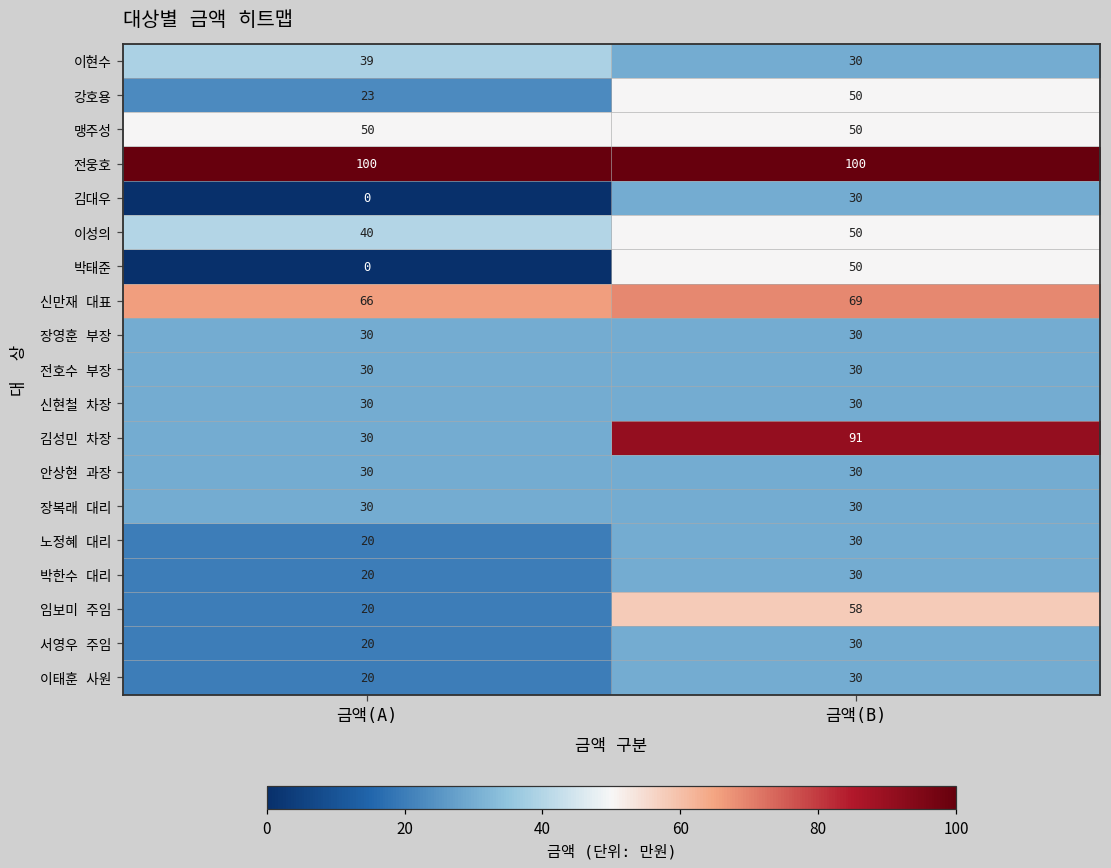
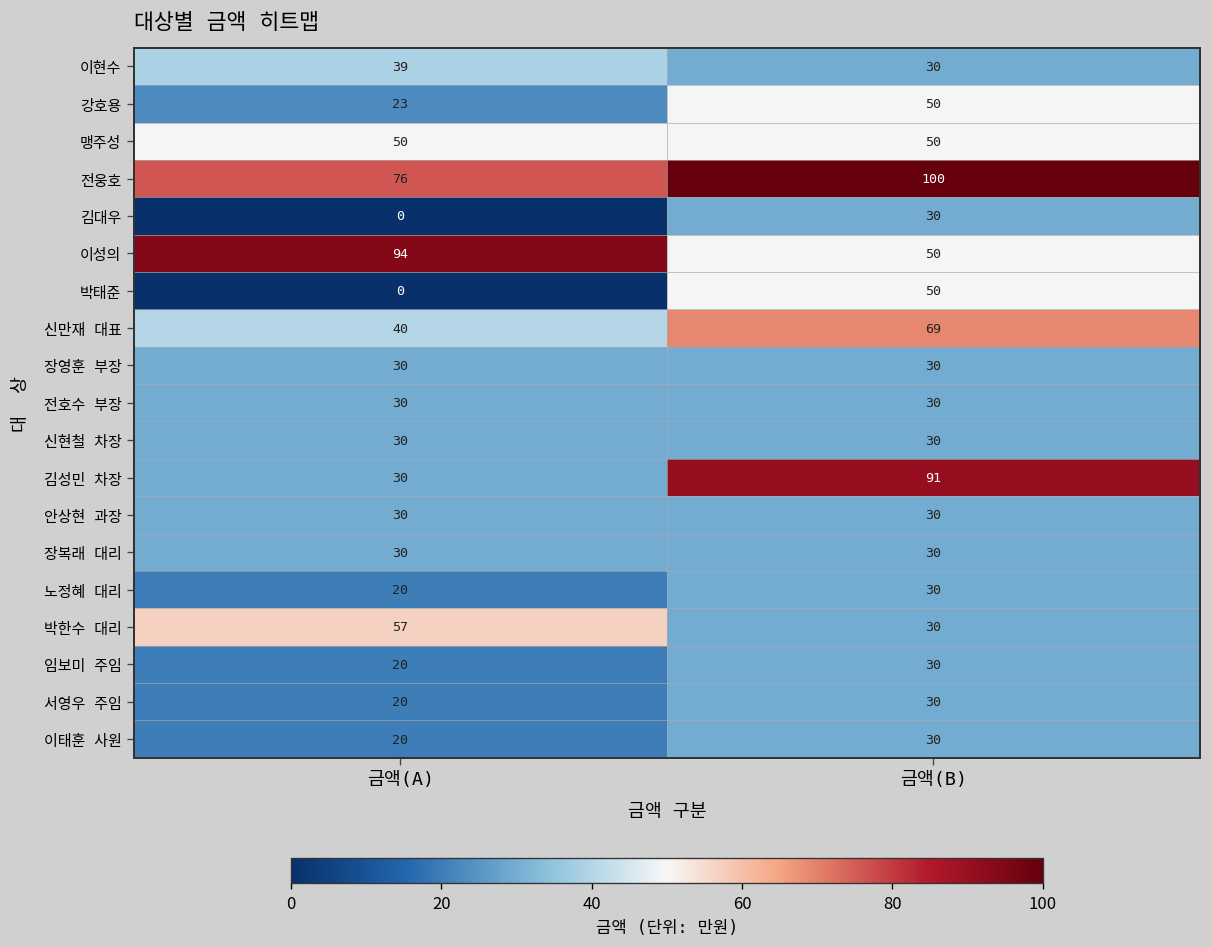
  {
    "이현수": {
      "금액(A)": 39,
      "금액(B)": 30
    },
    "강호용": {
      "금액(A)": 23,
      "금액(B)": 50
    },
    "맹주성": {
      "금액(A)": 50,
      "금액(B)": 50
    },
    "전웅호": {
-     "금액(A)": 100,
+     "금액(A)": 76,
      "금액(B)": 100
    },
    "김대우": {
      "금액(A)": 0,
      "금액(B)": 30
    },
    "이성의": {
-     "금액(A)": 40,
+     "금액(A)": 94,
      "금액(B)": 50
    },
    "박태준": {
      "금액(A)": 0,
      "금액(B)": 50
    },
    "신만재 대표": {
-     "금액(A)": 66,
+     "금액(A)": 40,
      "금액(B)": 69
    },
    "장영훈 부장": {
      "금액(A)": 30,
      "금액(B)": 30
    },
    "전호수 부장": {
      "금액(A)": 30,
      "금액(B)": 30
    },
    "신현철 차장": {
      "금액(A)": 30,
      "금액(B)": 30
    },
    "김성민 차장": {
      "금액(A)": 30,
      "금액(B)": 91
    },
    "안상현 과장": {
      "금액(A)": 30,
      "금액(B)": 30
    },
    "장복래 대리": {
      "금액(A)": 30,
      "금액(B)": 30
    },
    "노정혜 대리": {
      "금액(A)": 20,
      "금액(B)": 30
    },
    "박한수 대리": {
-     "금액(A)": 20,
+     "금액(A)": 57,
      "금액(B)": 30
    },
    "임보미 주임": {
      "금액(A)": 20,
-     "금액(B)": 58
+     "금액(B)": 30
    },
    "서영우 주임": {
      "금액(A)": 20,
      "금액(B)": 30
    },
    "이태훈 사원": {
      "금액(A)": 20,
      "금액(B)": 30
    }
  }
